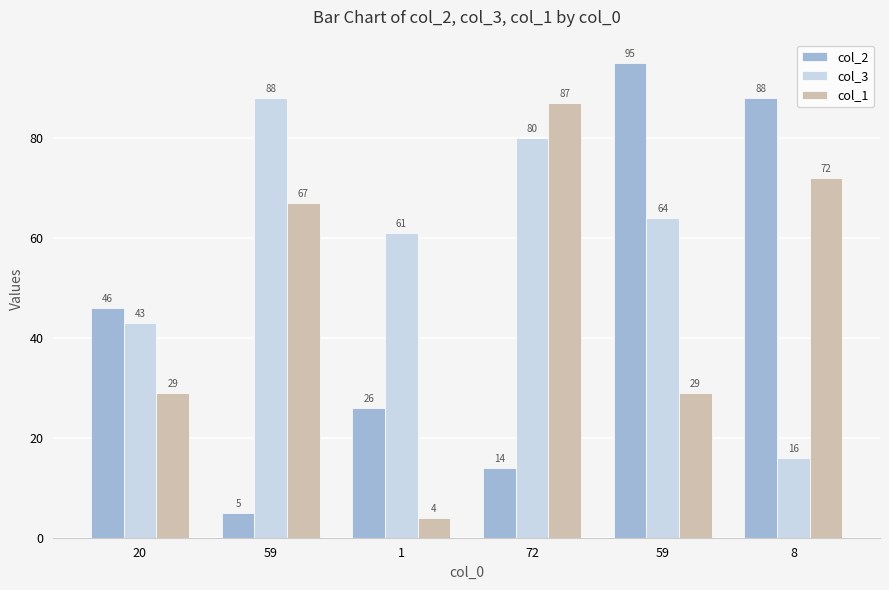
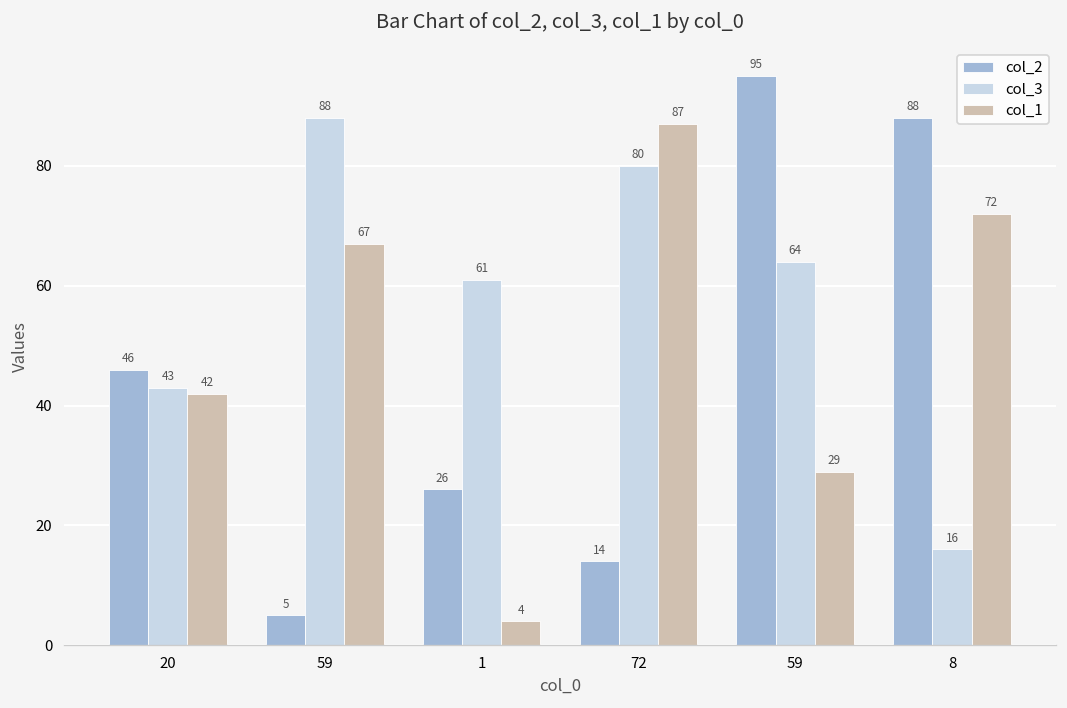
  {
    "col_1": {
-     "20": 29,
+     "20": 42,
      "1": 4,
      "72": 87,
      "8": 72
    }
  }
